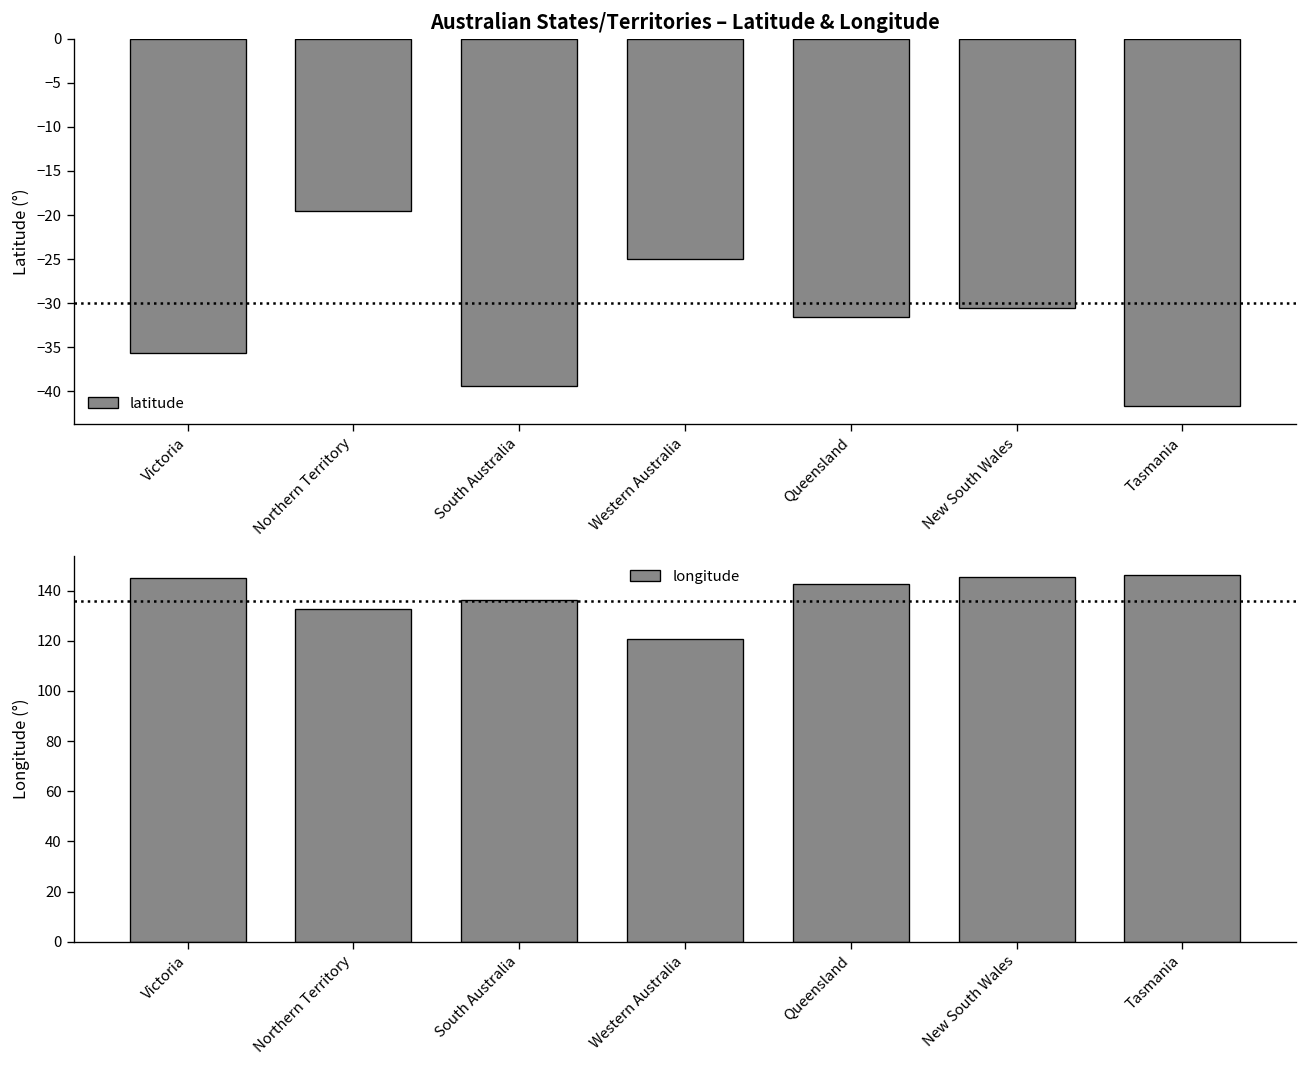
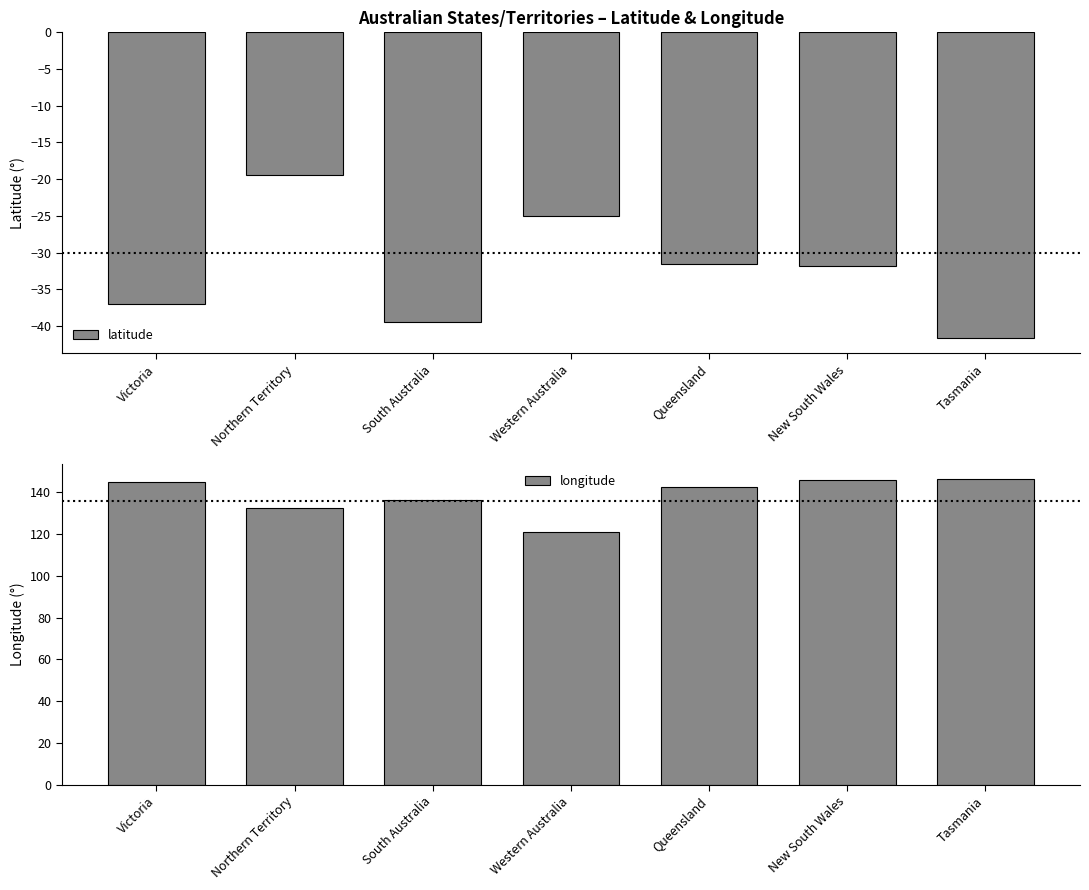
  {
    "Australian States/Territories – Latitude & Longitude": {
-     "Victoria": -36,
+     "Victoria": -37,
      "Northern Territory": -19,
      "South Australia": -39,
      "Western Australia": -25,
      "Queensland": -32,
-     "New South Wales": -31,
+     "New South Wales": -32,
      "Tasmania": -42
    }
  }
